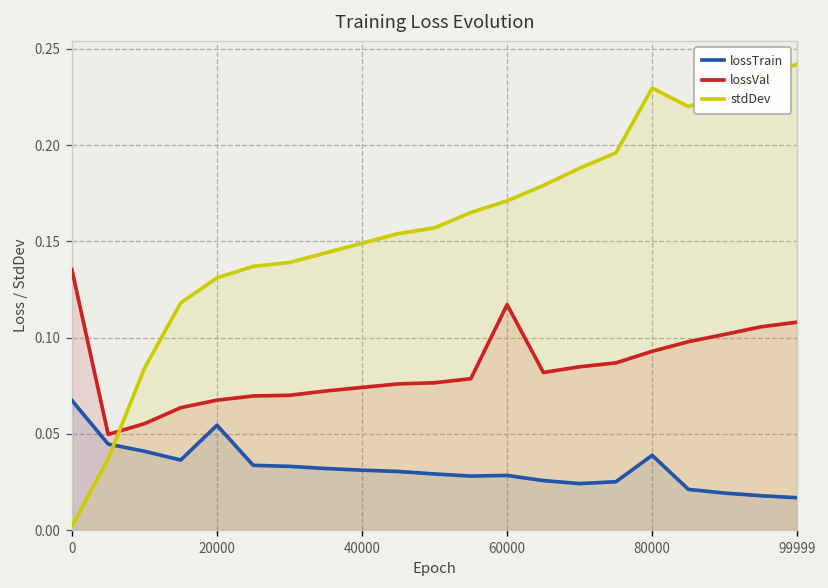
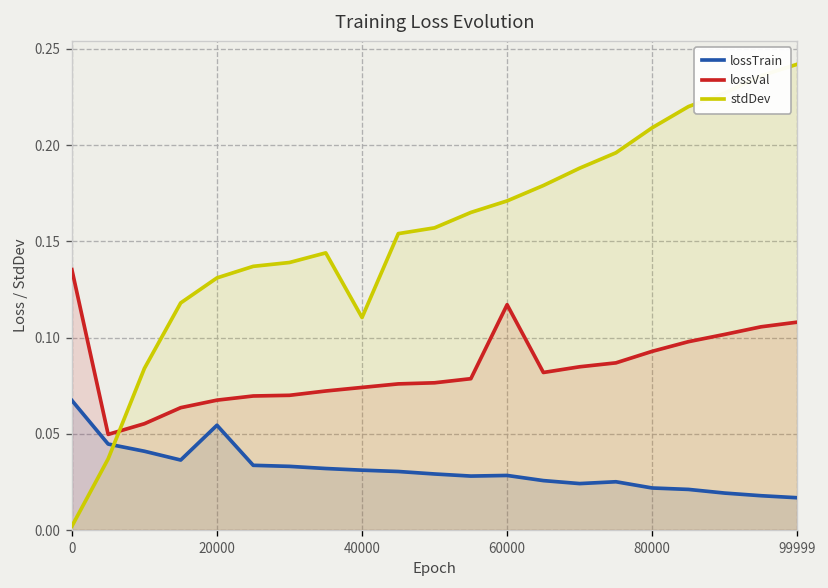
  {
    "lossTrain": {
      "0": 0.067,
      "20000": 0.054,
      "40000": 0.031,
      "60000": 0.028,
-     "80000": 0.039,
+     "80000": 0.022,
      "99999": 0.017
    },
    "lossVal": {
      "0": 0.135,
      "20000": 0.067,
      "40000": 0.074,
      "60000": 0.117,
      "80000": 0.093,
      "99999": 0.108
    },
    "stdDev": {
      "0": 0.002,
      "20000": 0.131,
-     "40000": 0.149,
+     "40000": 0.110,
      "60000": 0.171,
-     "80000": 0.230,
+     "80000": 0.209,
      "99999": 0.242
    }
  }
